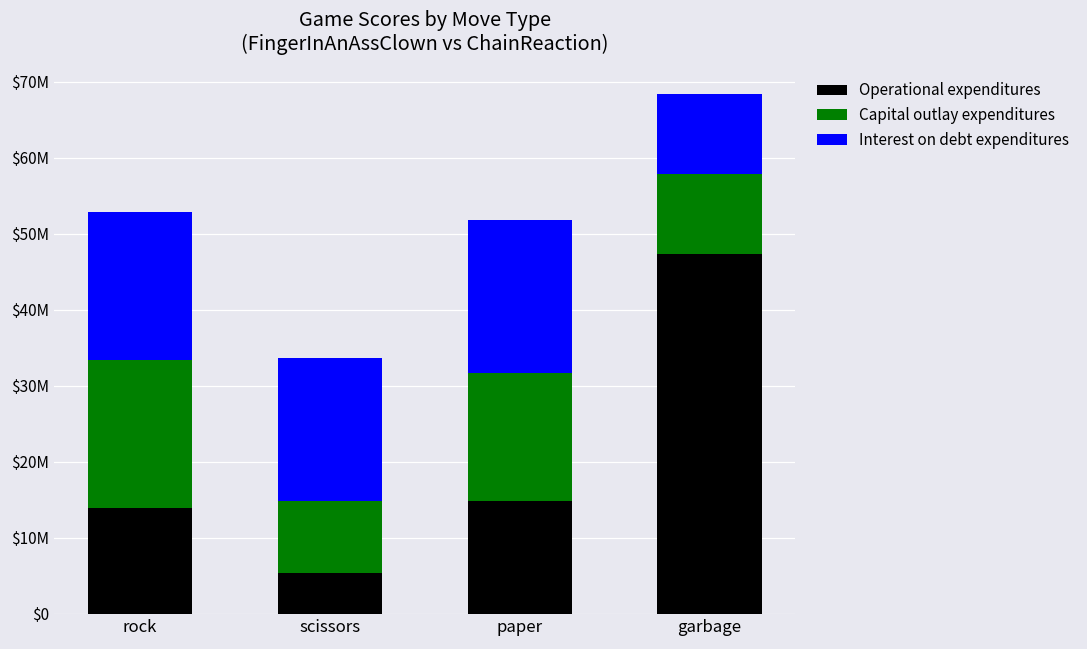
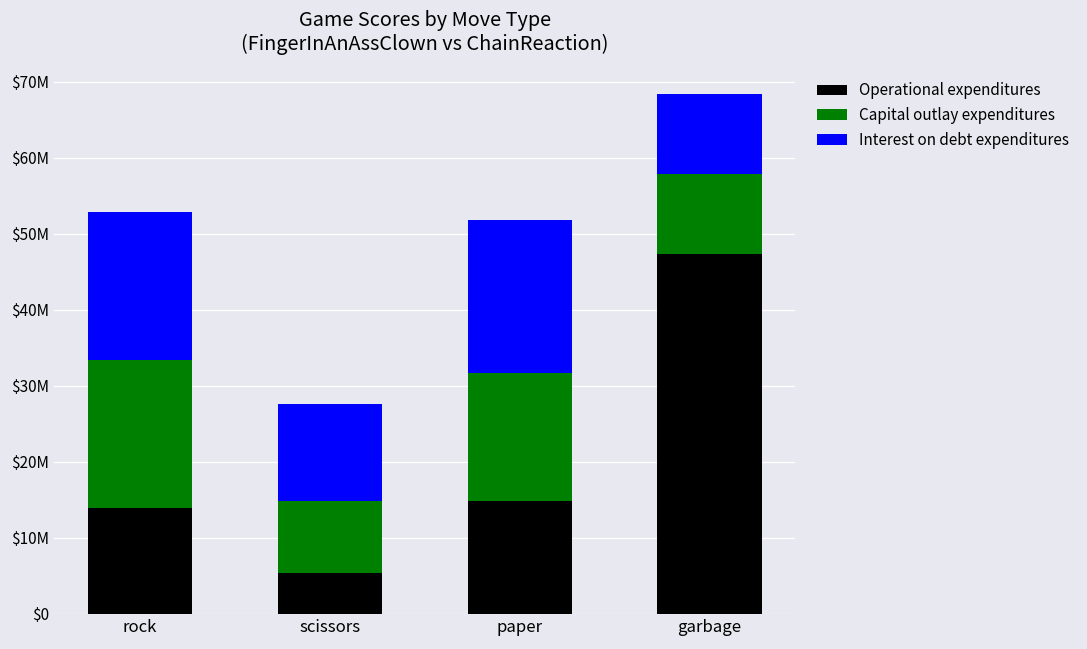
  {
    "Operational expenditures": {
      "rock": "$14000000",
      "scissors": "$5000000",
      "paper": "$15000000",
      "garbage": "$47000000"
    },
    "Capital outlay expenditures": {
      "rock": "$19000000",
      "scissors": "$10000000",
      "paper": "$17000000",
      "garbage": "$10000000"
    },
    "Interest on debt expenditures": {
      "rock": "$19000000",
-     "scissors": "$19000000",
+     "scissors": "$13000000",
      "paper": "$20000000",
      "garbage": "$10000000"
    }
  }
